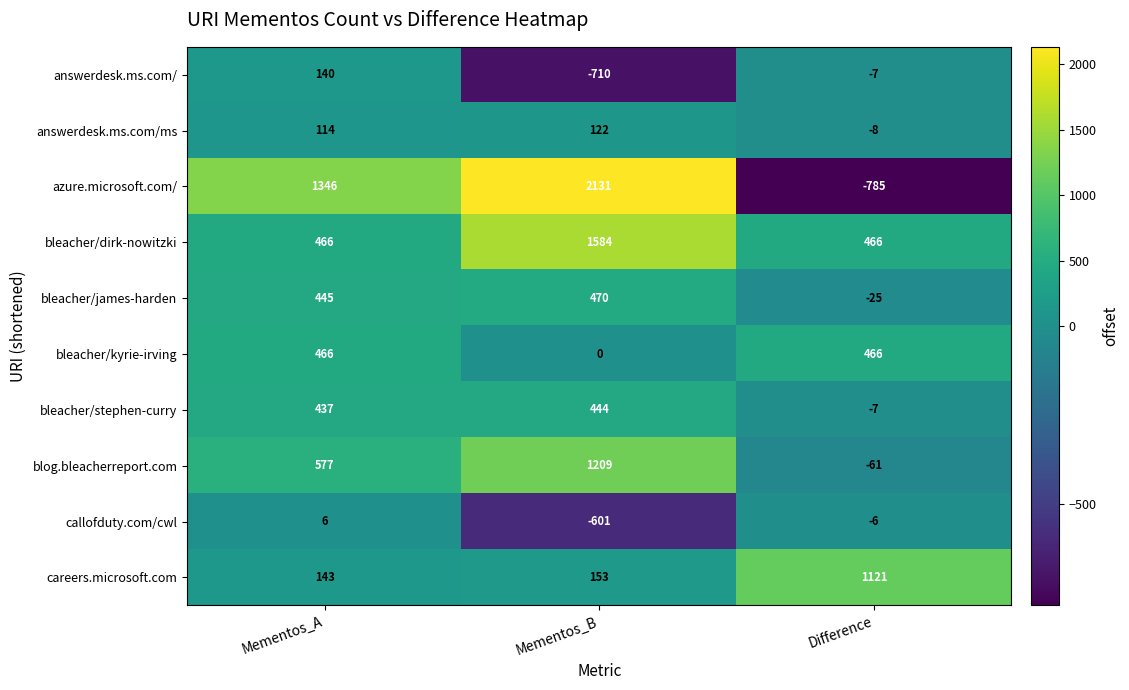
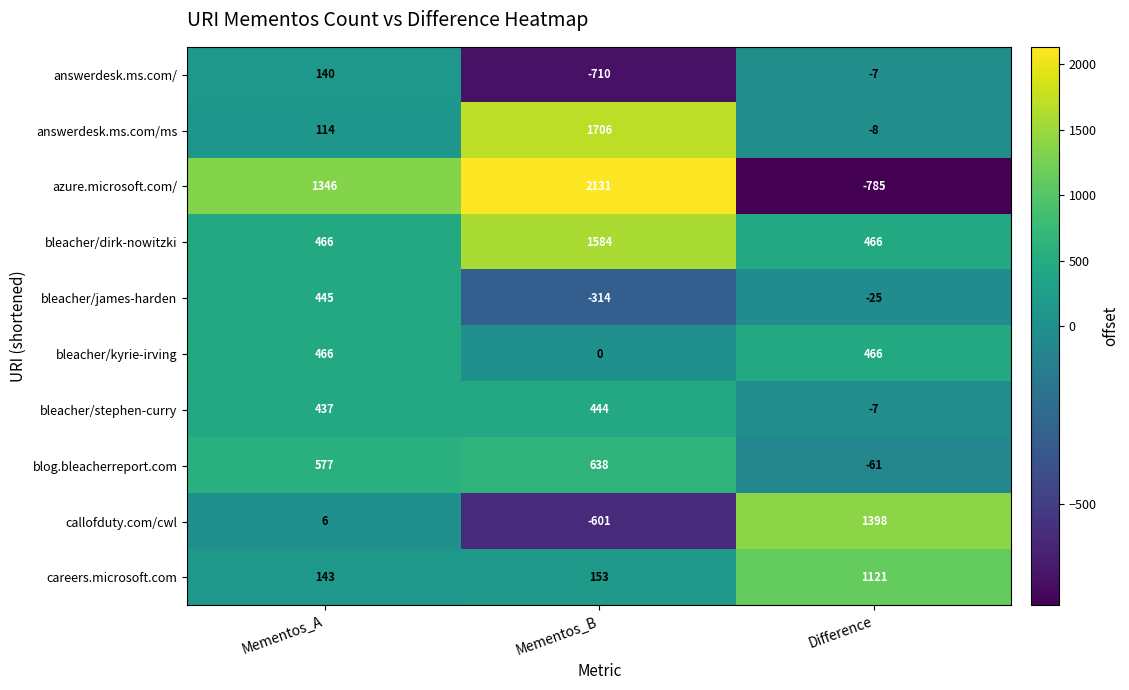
  {
    "answerdesk.ms.com/": {
      "Mementos_A": 140,
      "Mementos_B": -710,
      "Difference": -7
    },
    "answerdesk.ms.com/ms": {
      "Mementos_A": 114,
-     "Mementos_B": 122,
+     "Mementos_B": 1706,
      "Difference": -8
    },
    "azure.microsoft.com/": {
      "Mementos_A": 1346,
      "Mementos_B": 2131,
      "Difference": -785
    },
    "bleacher/dirk-nowitzki": {
      "Mementos_A": 466,
      "Mementos_B": 1584,
      "Difference": 466
    },
    "bleacher/james-harden": {
      "Mementos_A": 445,
-     "Mementos_B": 470,
+     "Mementos_B": -314,
      "Difference": -25
    },
    "bleacher/kyrie-irving": {
      "Mementos_A": 466,
      "Mementos_B": 0,
      "Difference": 466
    },
    "bleacher/stephen-curry": {
      "Mementos_A": 437,
      "Mementos_B": 444,
      "Difference": -7
    },
    "blog.bleacherreport.com": {
      "Mementos_A": 577,
-     "Mementos_B": 1209,
+     "Mementos_B": 638,
      "Difference": -61
    },
    "callofduty.com/cwl": {
      "Mementos_A": 6,
      "Mementos_B": -601,
-     "Difference": -6
+     "Difference": 1398
    },
    "careers.microsoft.com": {
      "Mementos_A": 143,
      "Mementos_B": 153,
      "Difference": 1121
    }
  }
